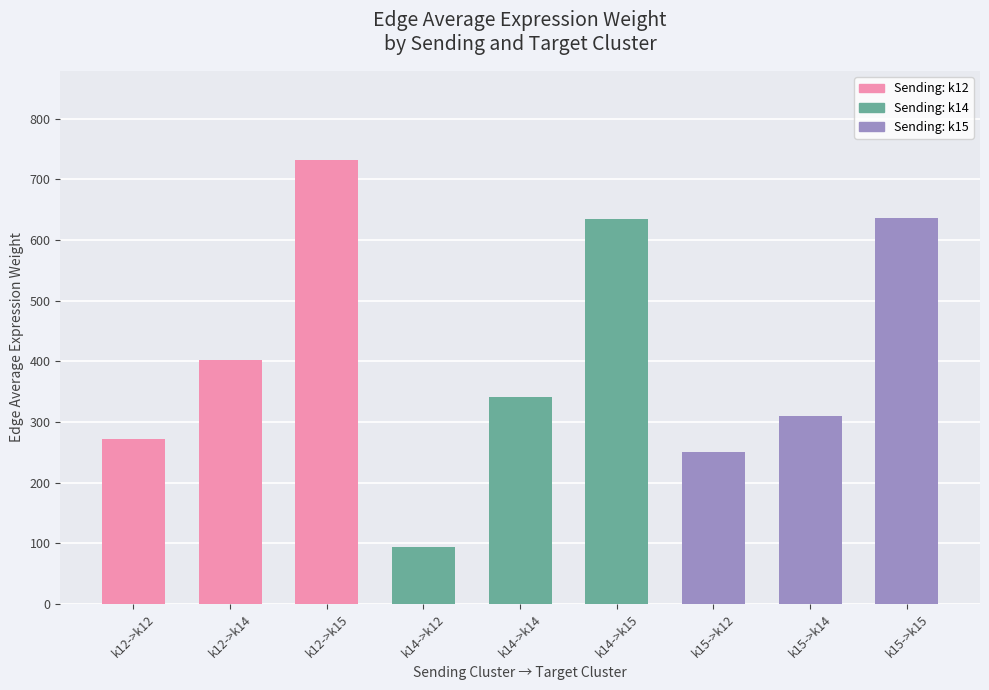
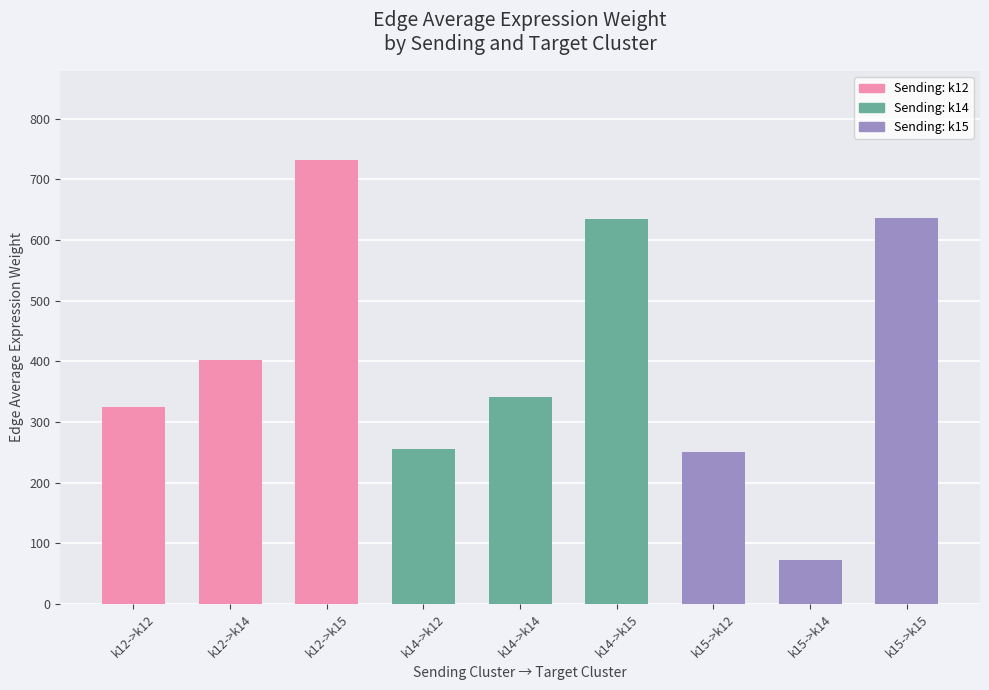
  {
-   "k12->k12": 270,
+   "k12->k12": 330,
    "k12->k14": 400,
    "k12->k15": 730,
-   "k14->k12": 90,
+   "k14->k12": 260,
    "k14->k14": 340,
    "k14->k15": 630,
    "k15->k12": 250,
-   "k15->k14": 310,
+   "k15->k14": 70,
    "k15->k15": 640
  }
